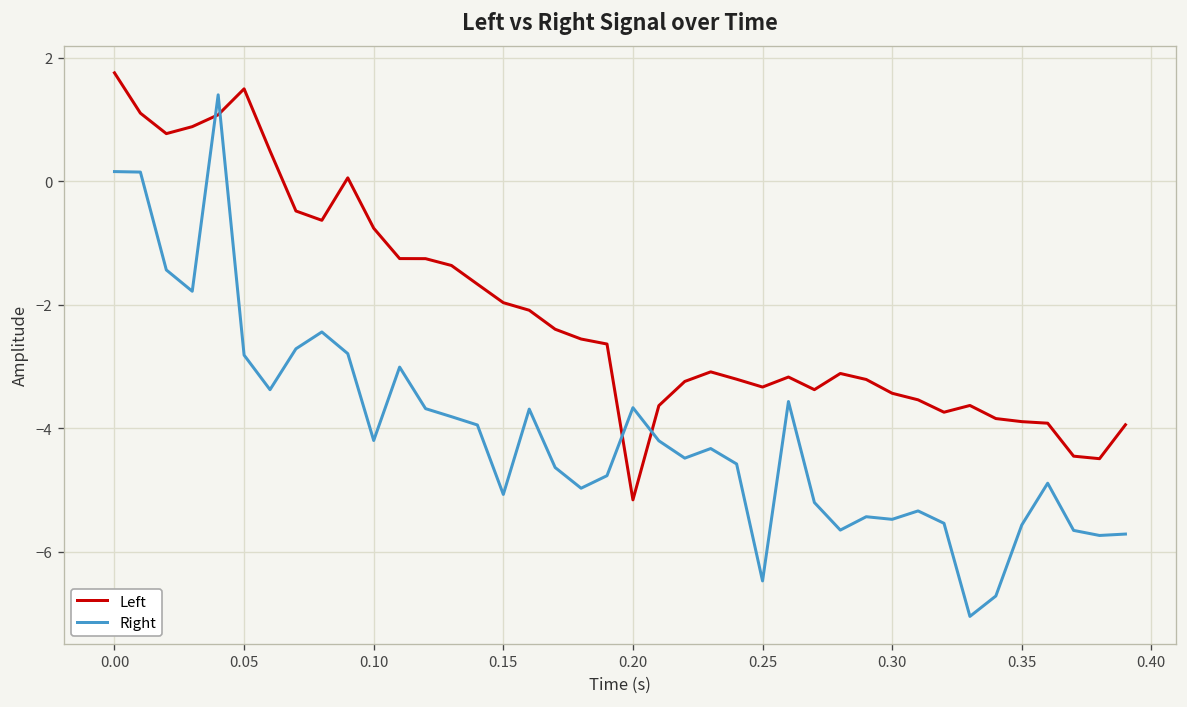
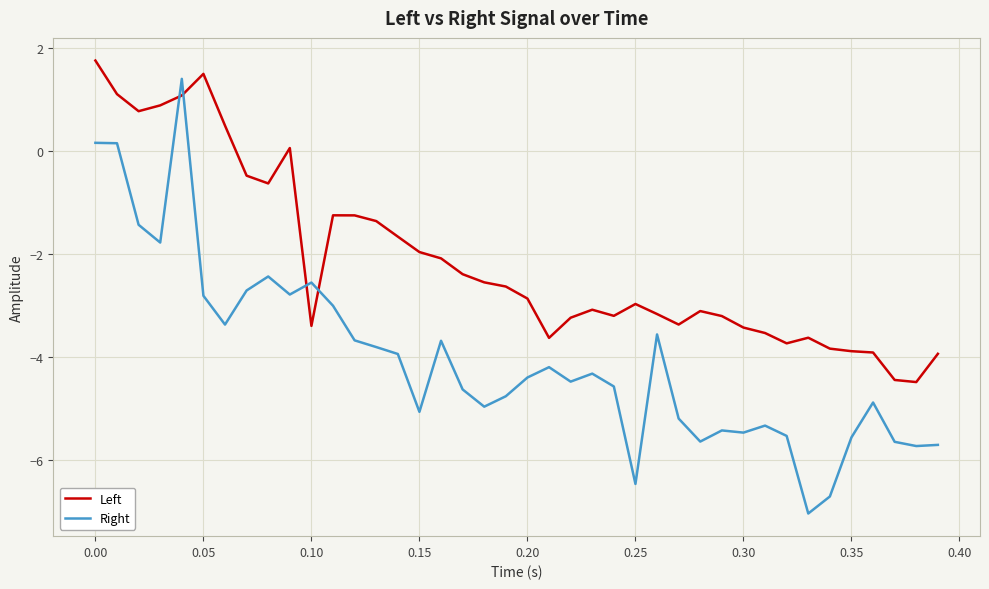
  {
    "Left": {
      "0.00": 1.8,
      "0.05": 1.5,
-     "0.10": -0.8,
+     "0.10": -3.4,
      "0.15": -2.0,
-     "0.20": -5.2,
-     "0.25": -3.3,
+     "0.20": -2.9,
+     "0.25": -3.0,
      "0.30": -3.4,
      "0.35": -3.9
    },
    "Right": {
      "0.00": 0.2,
      "0.05": -2.8,
-     "0.10": -4.2,
+     "0.10": -2.6,
      "0.15": -5.1,
-     "0.20": -3.7,
+     "0.20": -4.4,
      "0.25": -6.5,
      "0.30": -5.5,
      "0.35": -5.6
    }
  }
